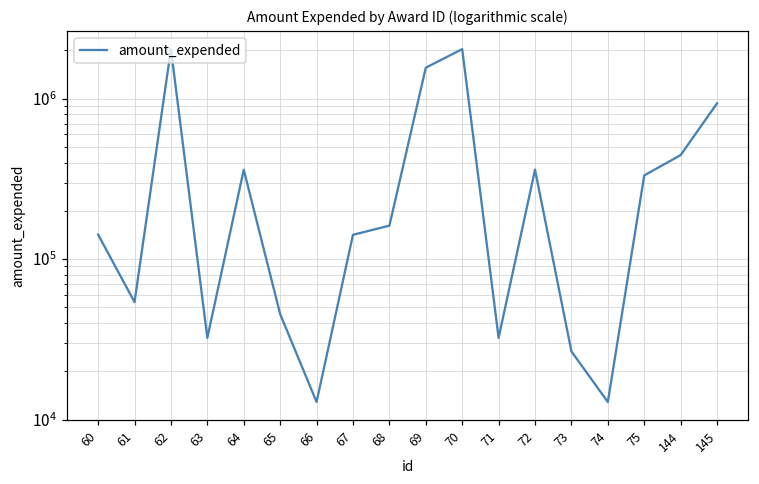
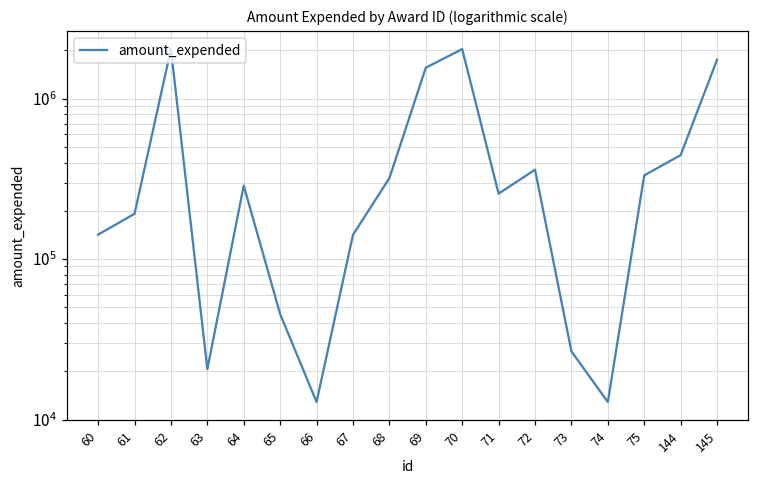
  {
    "60": 140000,
-   "61": 54000,
-   "63": 32000,
-   "64": 360000,
+   "61": 190000,
+   "63": 21000,
+   "64": 290000,
    "65": 45000,
    "66": 13000,
    "67": 140000,
-   "68": 160000,
+   "68": 320000,
    "69": 1600000,
    "70": 2000000,
-   "71": 32000,
+   "71": 260000,
    "72": 360000,
    "73": 27000,
    "74": 13000,
    "75": 330000,
    "144": 450000,
-   "145": 900000
+   "145": 1700000
  }
